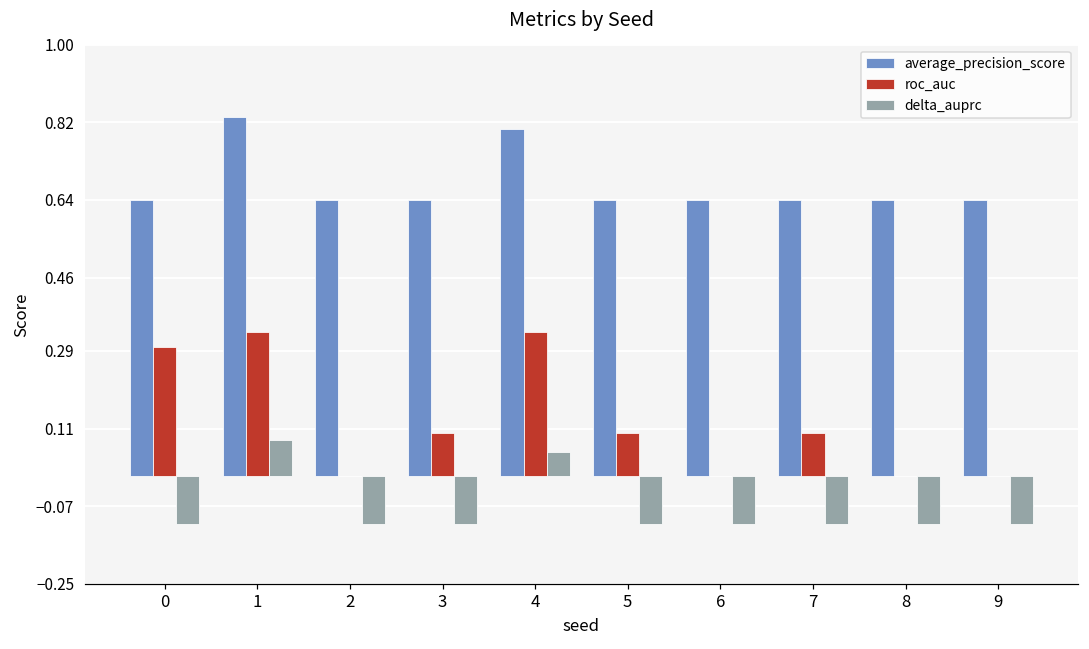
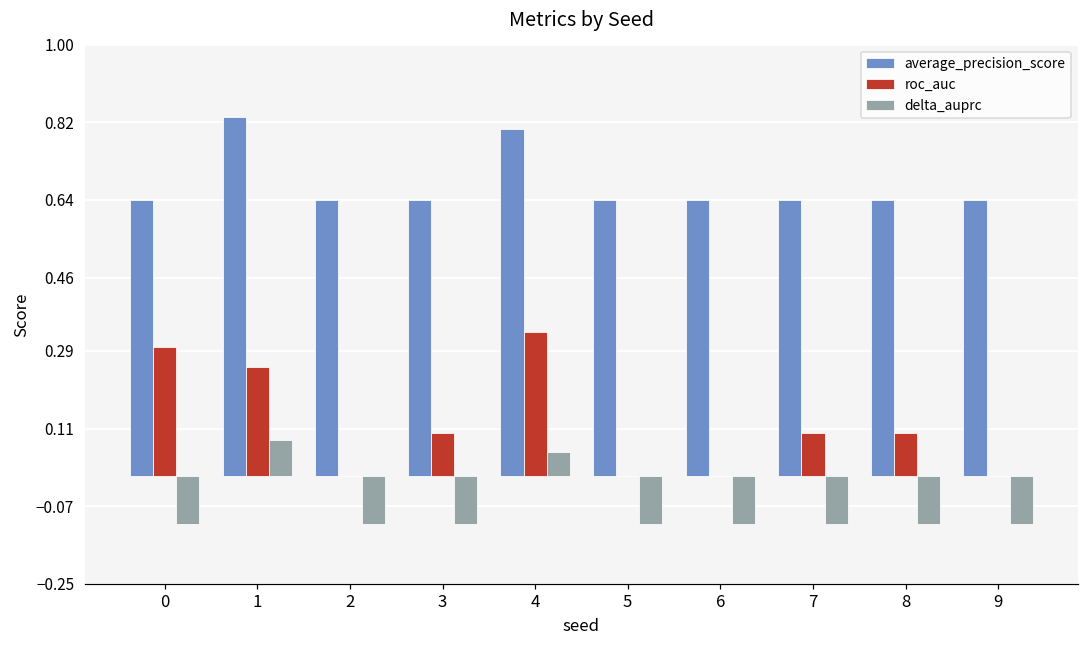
  {
    "roc_auc": {
      "0": 0.30,
-     "1": 0.33,
+     "1": 0.25,
      "2": 0.00,
      "3": 0.10,
      "4": 0.33,
-     "5": 0.1,
+     "5": 0.0,
      "6": 0.00,
      "7": 0.10,
-     "8": 0.0,
+     "8": 0.1,
      "9": 0.00
    }
  }
